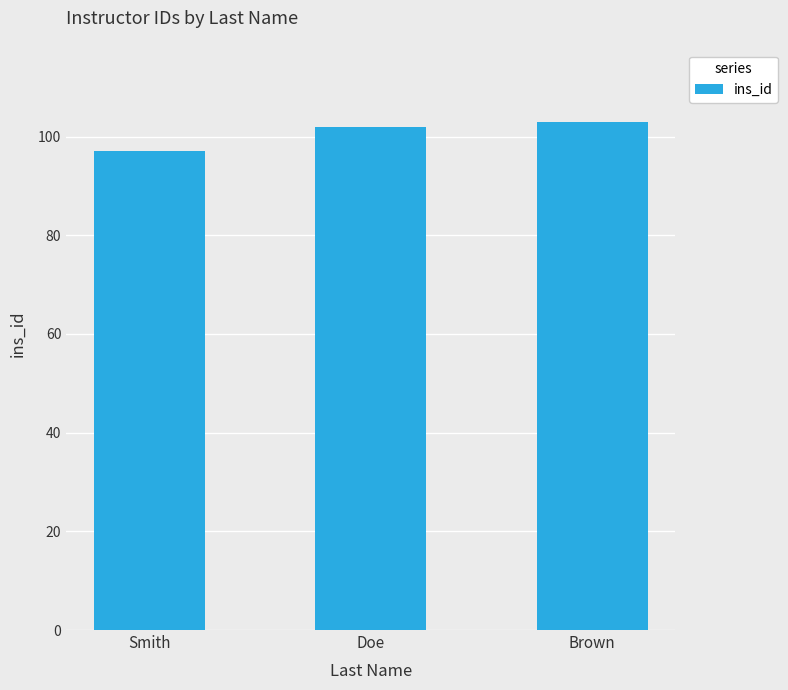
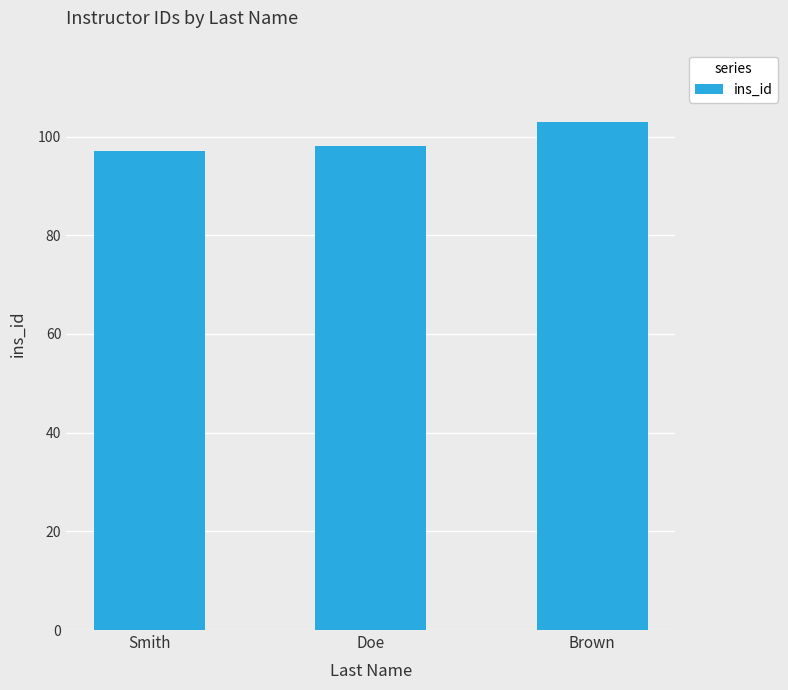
  {
    "Smith": 97,
-   "Doe": 102,
+   "Doe": 98,
    "Brown": 103
  }
